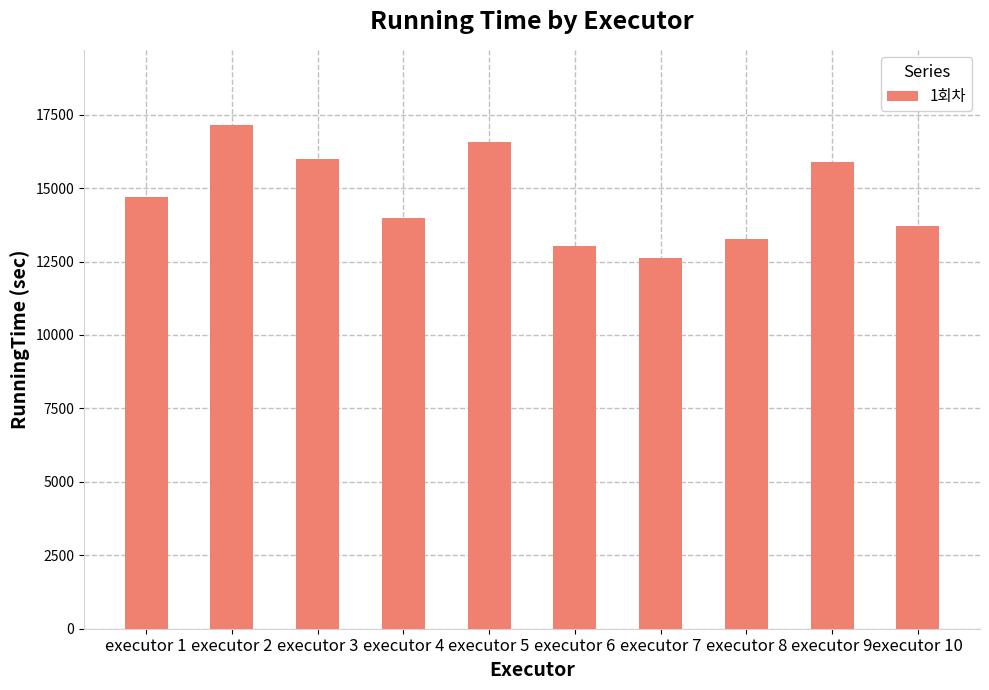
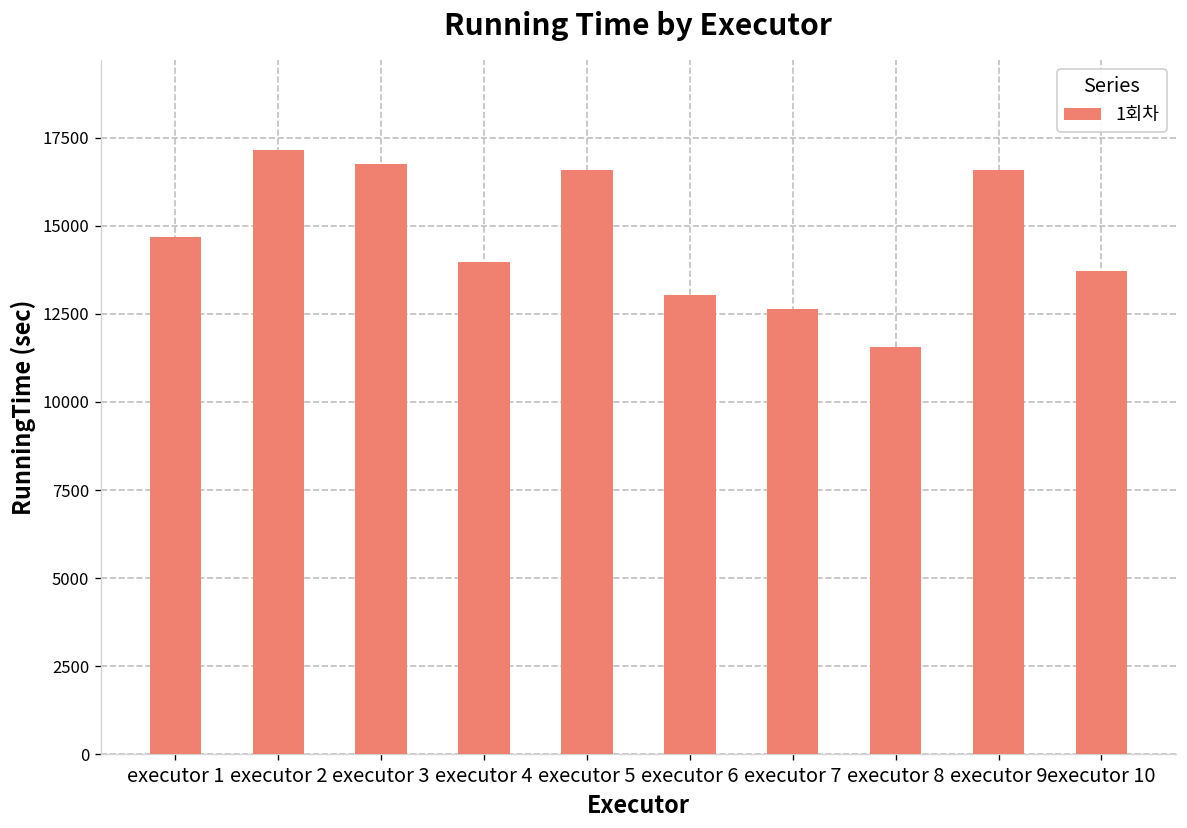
  {
    "executor 1": 14700,
    "executor 2": 17100,
-   "executor 3": 16000,
+   "executor 3": 16800,
    "executor 4": 14000,
    "executor 5": 16600,
    "executor 6": 13000,
    "executor 7": 12600,
-   "executor 8": 13300,
-   "executor 9": 15900,
+   "executor 8": 11600,
+   "executor 9": 16600,
    "executor 10": 13700
  }
